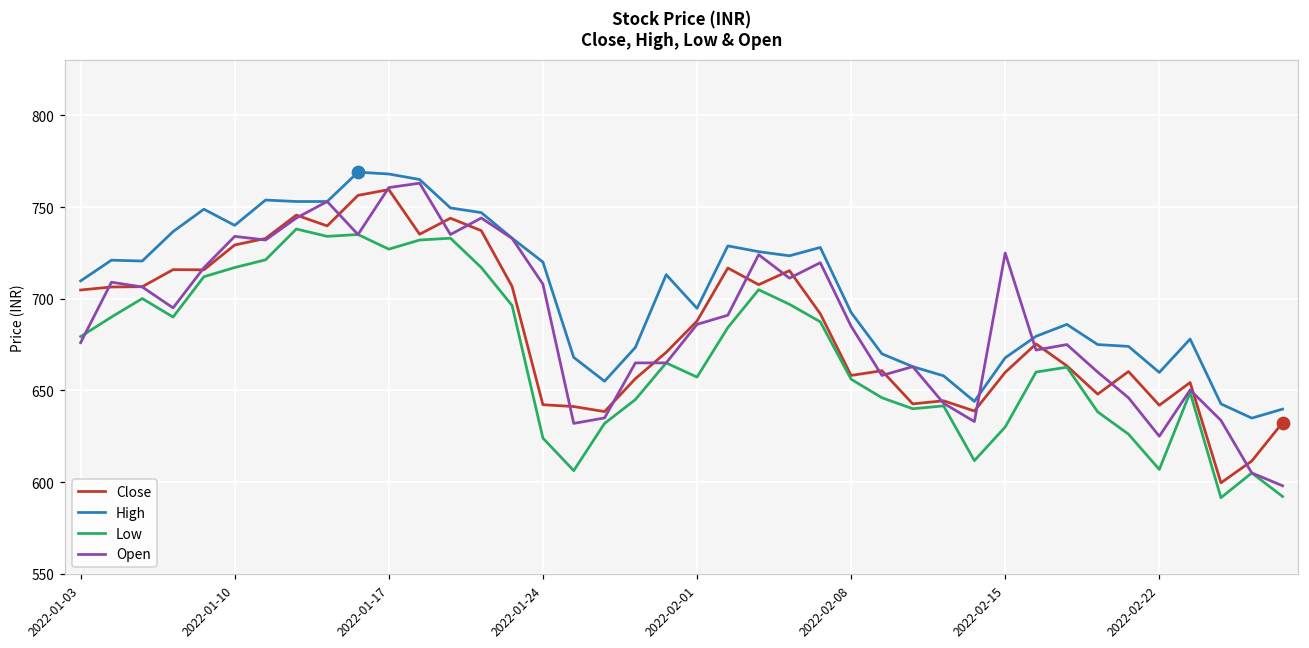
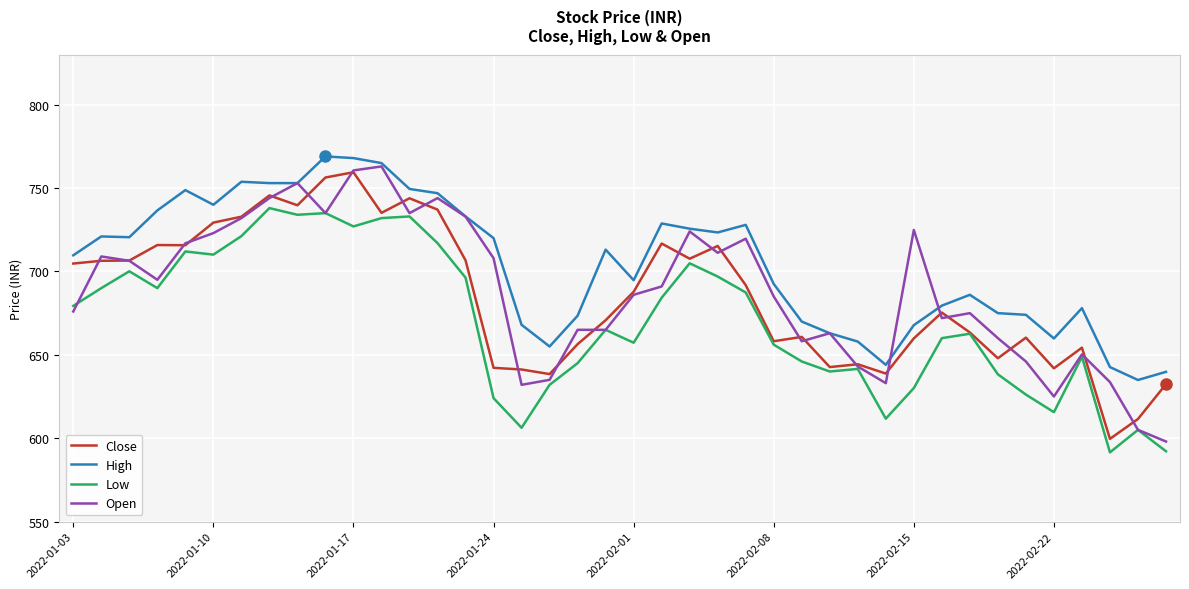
  {
    "Low": {
      "2022-01-03": 679,
-     "2022-01-10": 717,
+     "2022-01-10": 710,
      "2022-01-17": 727,
      "2022-01-24": 624,
      "2022-02-01": 657,
      "2022-02-08": 656,
      "2022-02-15": 630,
-     "2022-02-22": 607
+     "2022-02-22": 616
    },
    "Open": {
      "2022-01-03": 676,
-     "2022-01-10": 734,
+     "2022-01-10": 723,
      "2022-01-24": 708,
      "2022-02-01": 686,
      "2022-02-08": 685,
      "2022-02-15": 725,
      "2022-02-22": 625
    }
  }
